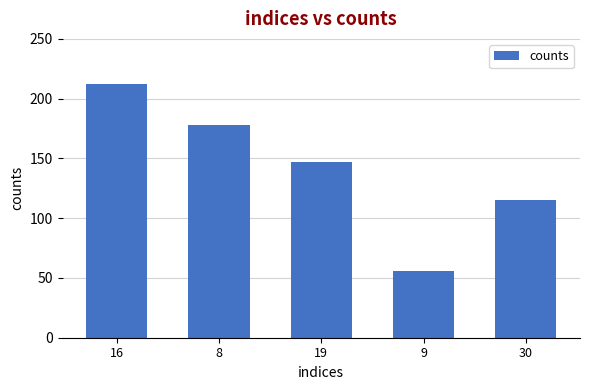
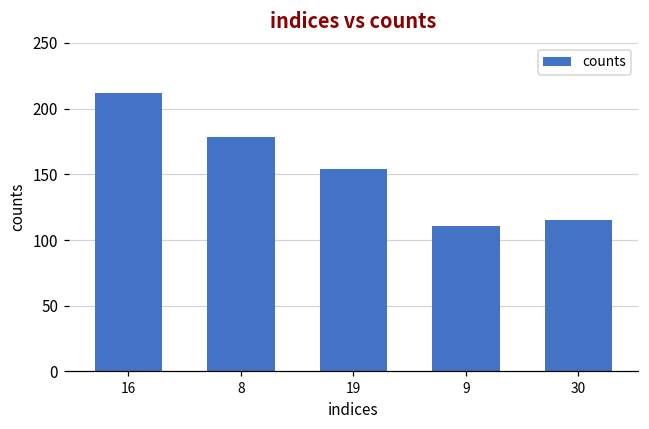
  {
    "16": 212,
    "8": 178,
-   "19": 147,
-   "9": 56,
+   "19": 154,
+   "9": 111,
    "30": 115
  }
